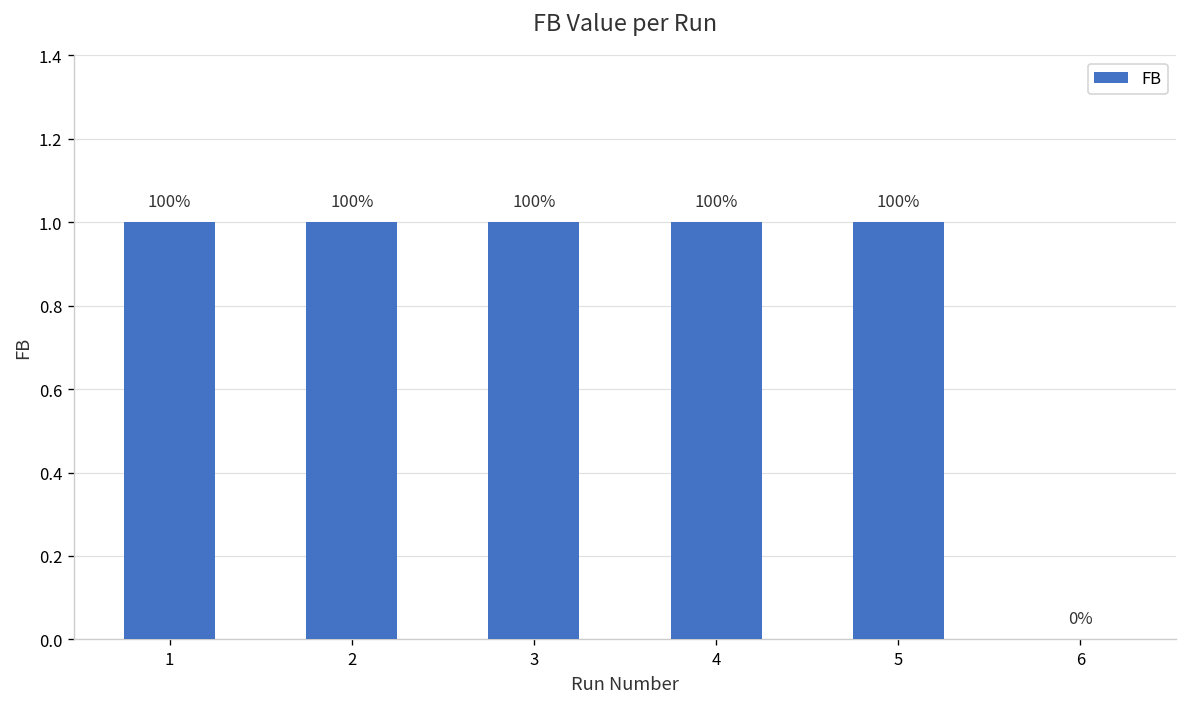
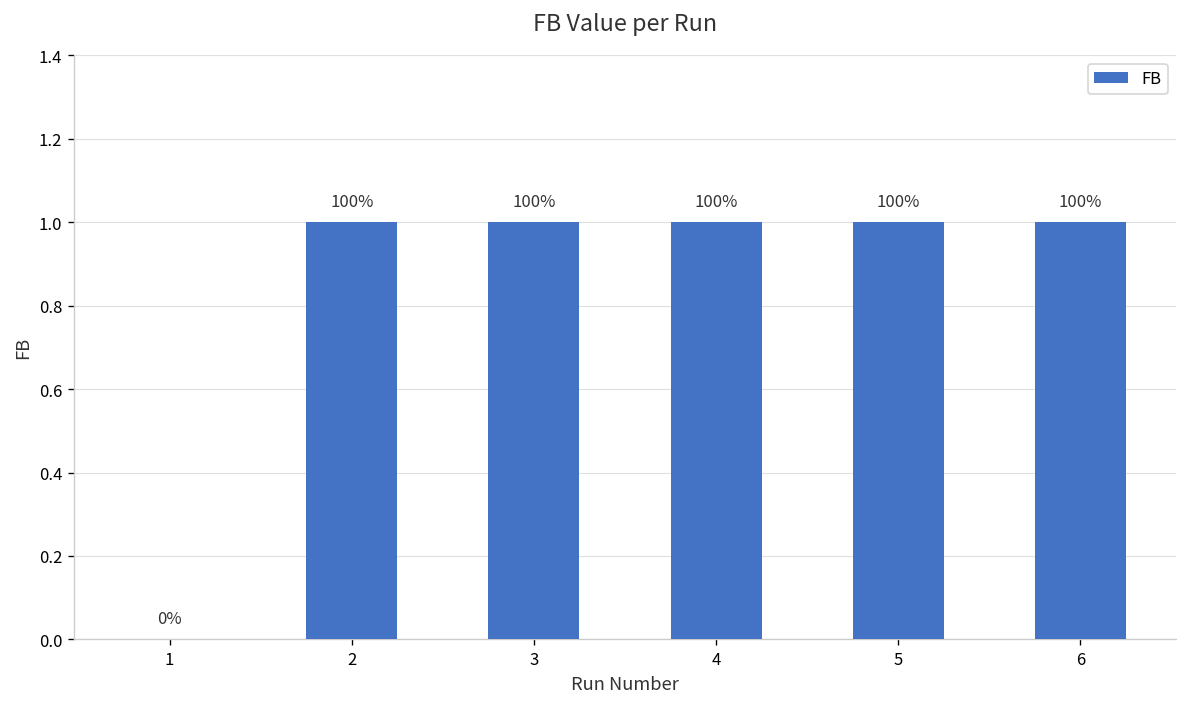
  {
-   "1": "100%",
+   "1": "0%",
    "2": "100%",
    "3": "100%",
    "4": "100%",
    "5": "100%",
-   "6": "0%"
+   "6": "100%"
  }
